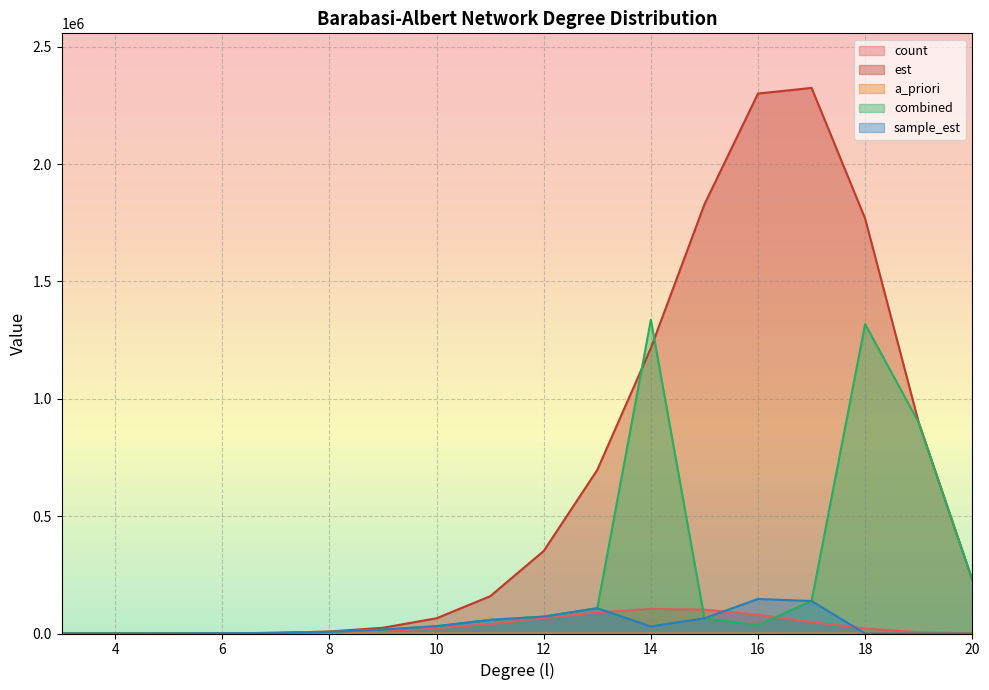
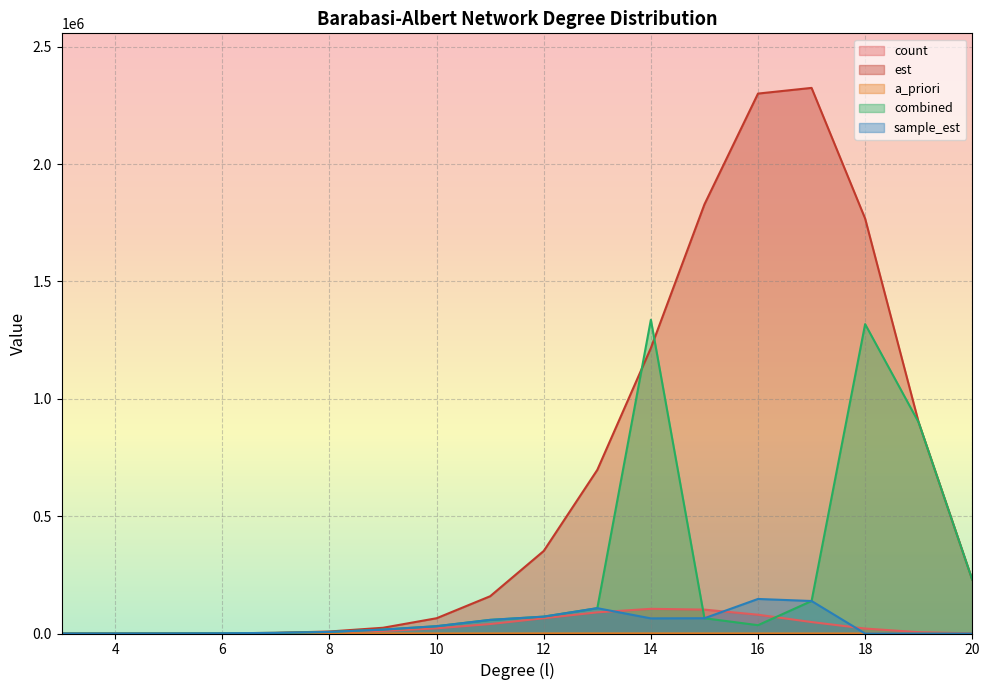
  {
    "combined": {
      "14": 1340000,
      "16": 40000,
      "18": 1320000
    },
    "sample_est": {
-     "14": 30000,
+     "14": 60000,
      "16": 150000
    }
  }
